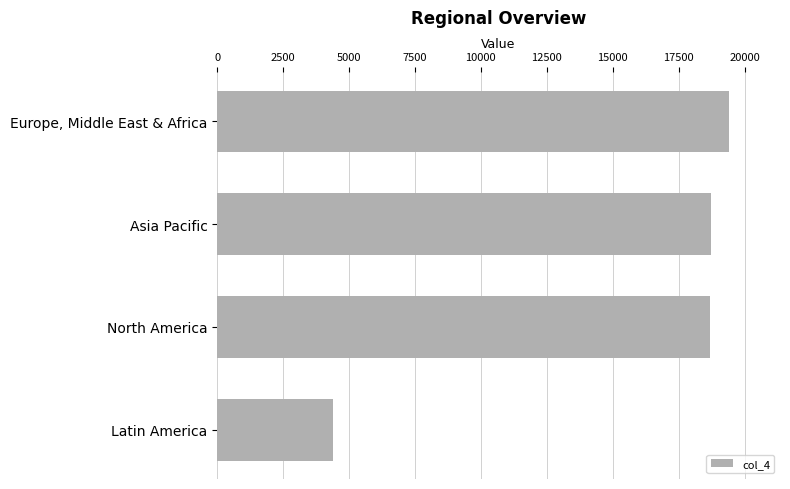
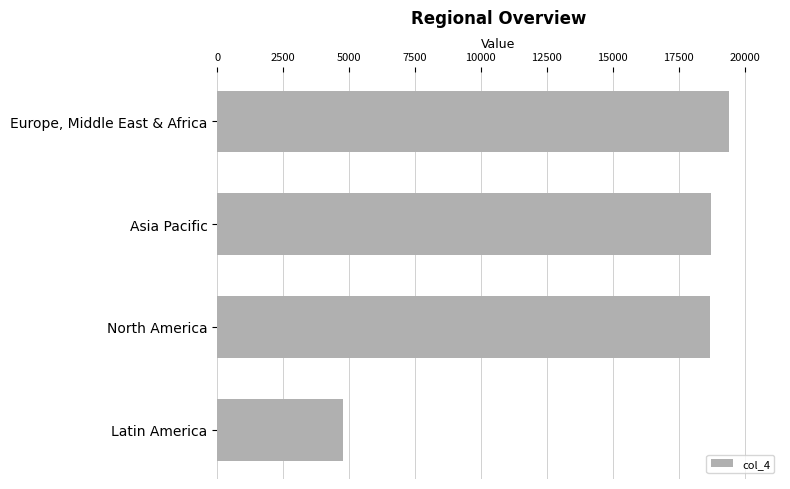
  {
    "Europe, Middle East & Africa": 19400,
    "Asia Pacific": 18700,
    "North America": 18700,
-   "Latin America": 4400
+   "Latin America": 4800
  }
